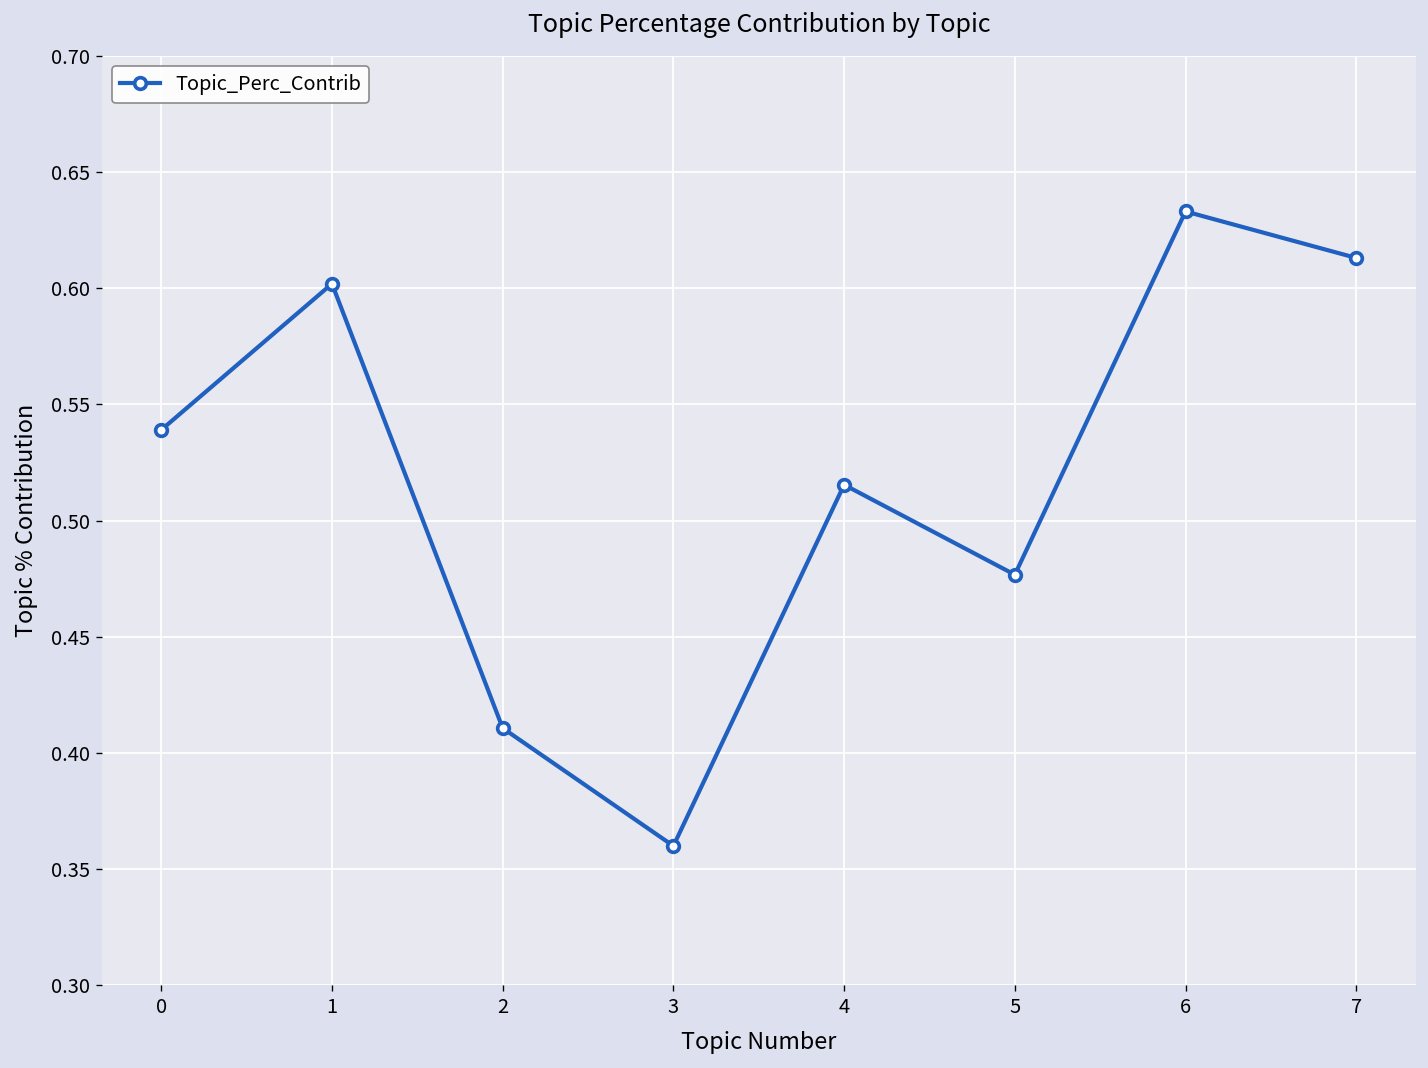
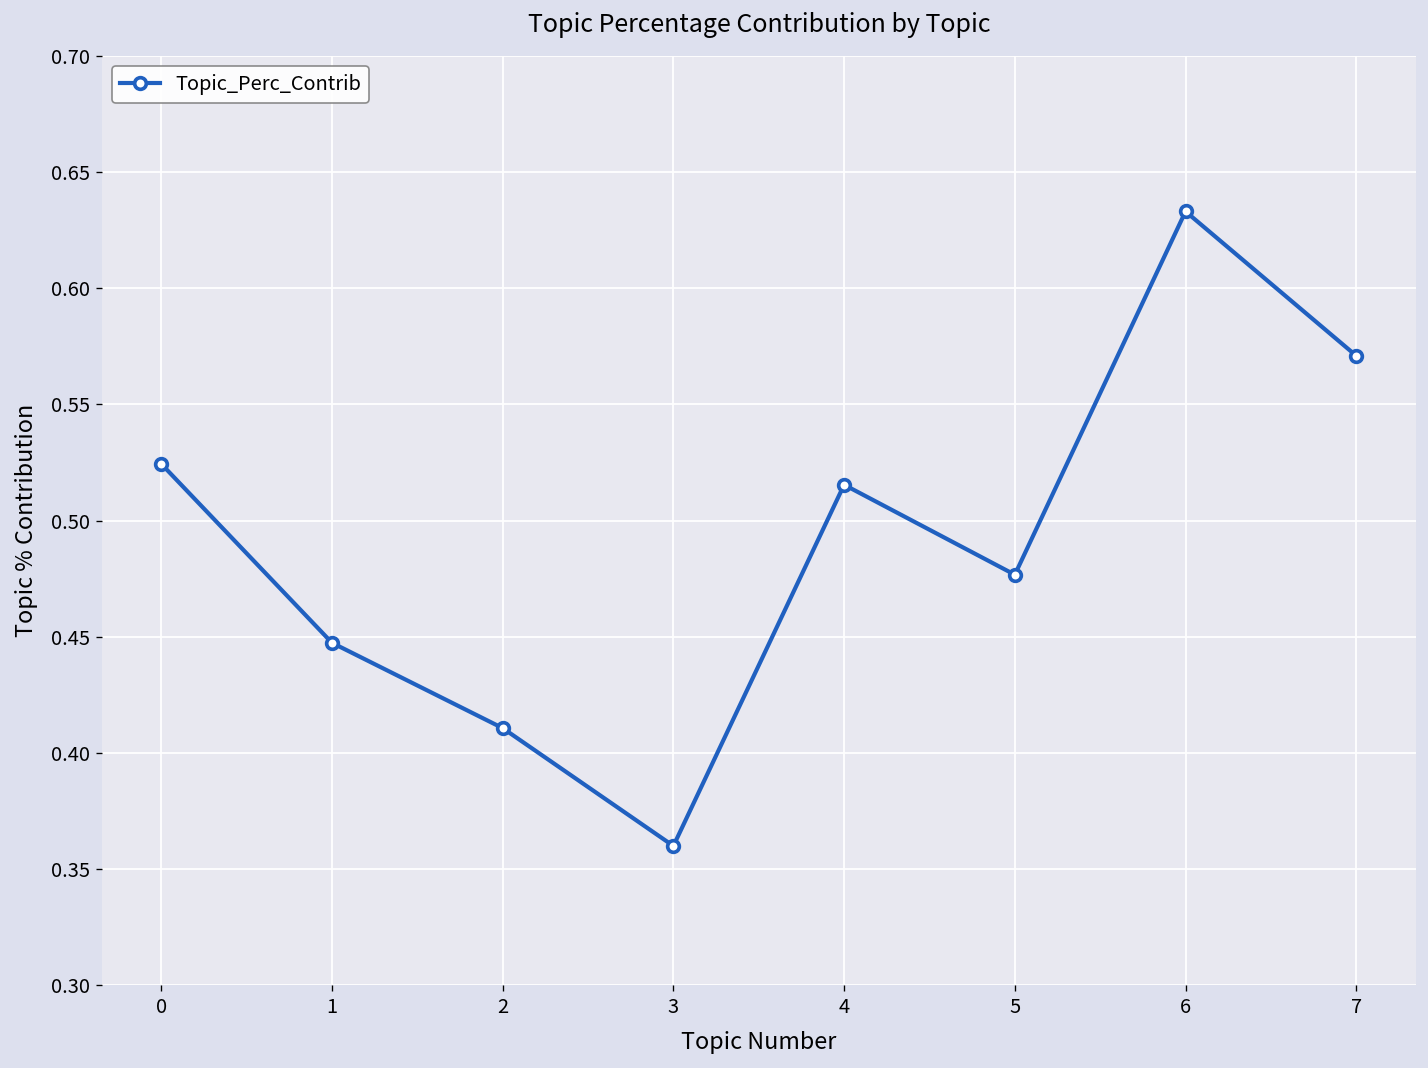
  {
-   "0": 0.539,
-   "1": 0.602,
+   "0": 0.524,
+   "1": 0.447,
    "2": 0.411,
    "3": 0.360,
    "4": 0.515,
    "5": 0.477,
    "6": 0.633,
-   "7": 0.613
+   "7": 0.571
  }
